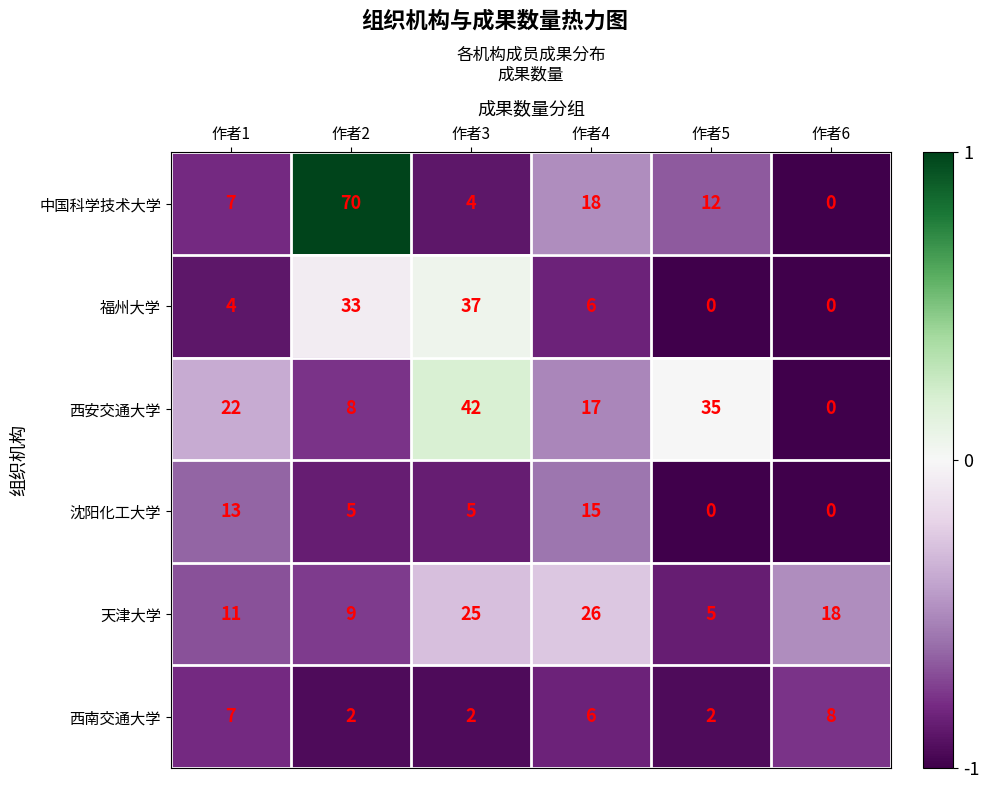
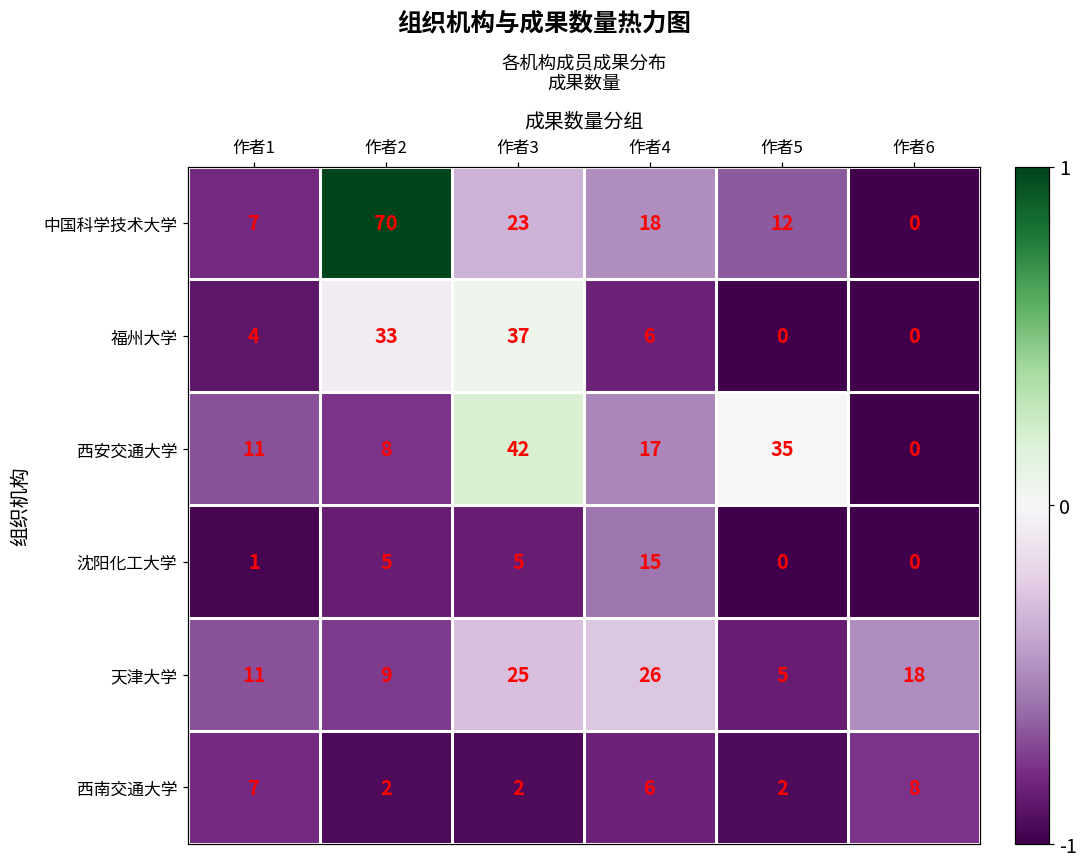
  {
    "中国科学技术大学": {
      "作者1": 7,
      "作者2": 70,
-     "作者3": 4,
+     "作者3": 23,
      "作者4": 18,
      "作者5": 12,
      "作者6": 0
    },
    "福州大学": {
      "作者1": 4,
      "作者2": 33,
      "作者3": 37,
      "作者4": 6,
      "作者5": 0,
      "作者6": 0
    },
    "西安交通大学": {
-     "作者1": 22,
+     "作者1": 11,
      "作者2": 8,
      "作者3": 42,
      "作者4": 17,
      "作者5": 35,
      "作者6": 0
    },
    "沈阳化工大学": {
-     "作者1": 13,
+     "作者1": 1,
      "作者2": 5,
      "作者3": 5,
      "作者4": 15,
      "作者5": 0,
      "作者6": 0
    },
    "天津大学": {
      "作者1": 11,
      "作者2": 9,
      "作者3": 25,
      "作者4": 26,
      "作者5": 5,
      "作者6": 18
    },
    "西南交通大学": {
      "作者1": 7,
      "作者2": 2,
      "作者3": 2,
      "作者4": 6,
      "作者5": 2,
      "作者6": 8
    }
  }
